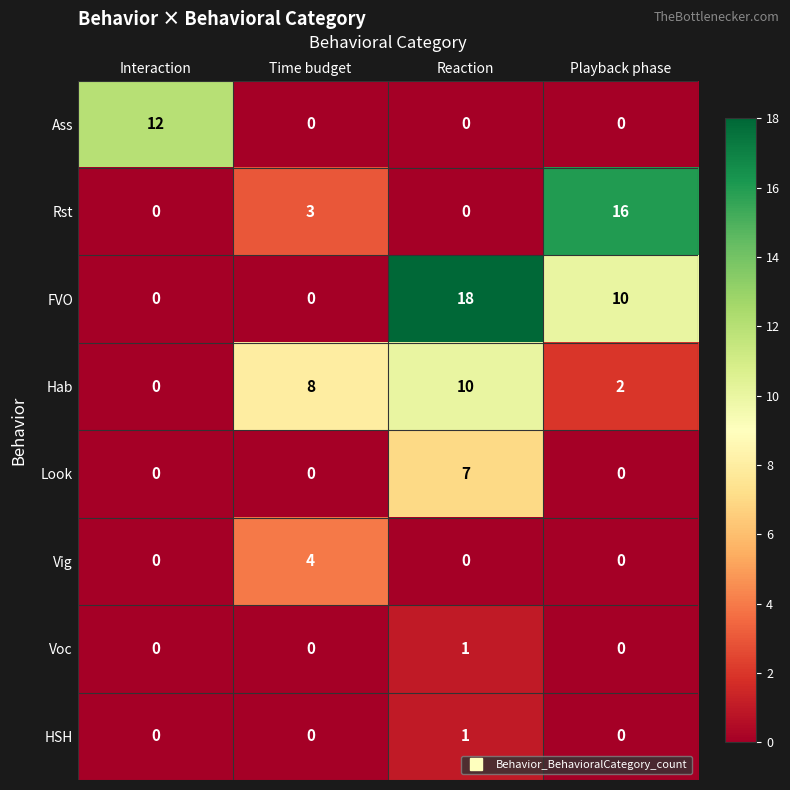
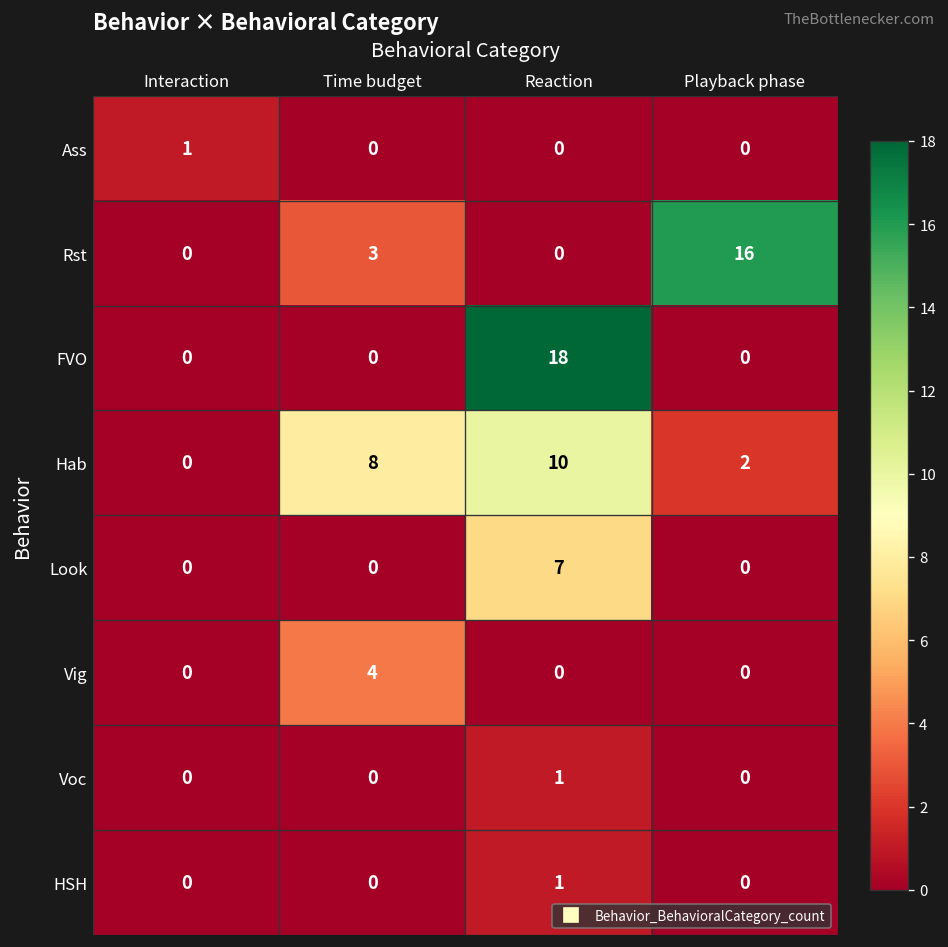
  {
    "Ass": {
-     "Interaction": 12,
+     "Interaction": 1,
      "Time budget": 0,
      "Reaction": 0,
      "Playback phase": 0
    },
    "Rst": {
      "Interaction": 0,
      "Time budget": 3,
      "Reaction": 0,
      "Playback phase": 16
    },
    "FVO": {
      "Interaction": 0,
      "Time budget": 0,
      "Reaction": 18,
-     "Playback phase": 10
+     "Playback phase": 0
    },
    "Hab": {
      "Interaction": 0,
      "Time budget": 8,
      "Reaction": 10,
      "Playback phase": 2
    },
    "Look": {
      "Interaction": 0,
      "Time budget": 0,
      "Reaction": 7,
      "Playback phase": 0
    },
    "Vig": {
      "Interaction": 0,
      "Time budget": 4,
      "Reaction": 0,
      "Playback phase": 0
    },
    "Voc": {
      "Interaction": 0,
      "Time budget": 0,
      "Reaction": 1,
      "Playback phase": 0
    },
    "HSH": {
      "Interaction": 0,
      "Time budget": 0,
      "Reaction": 1,
      "Playback phase": 0
    }
  }
